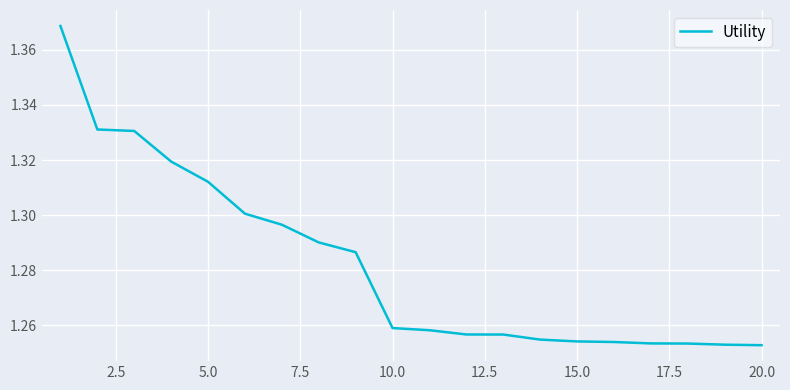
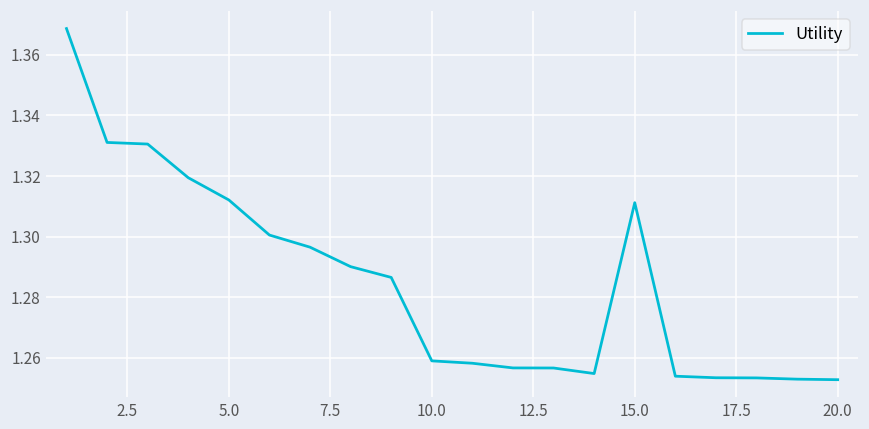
  {
    "5.0": 1.312,
    "10.0": 1.259,
-   "15.0": 1.254,
+   "15.0": 1.311,
    "20.0": 1.253
  }
